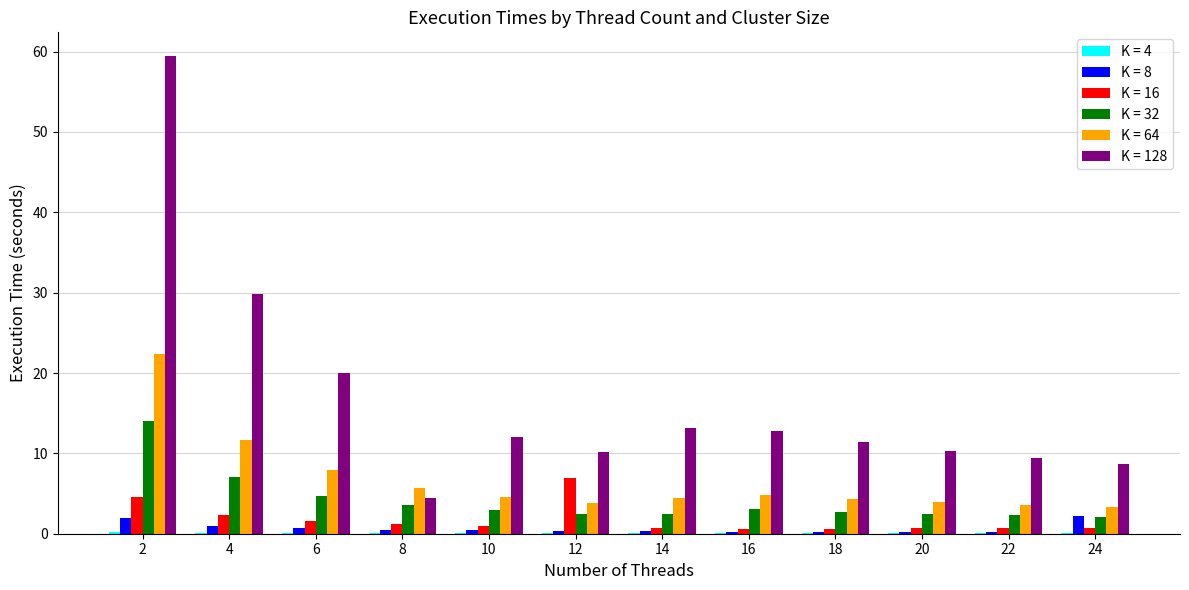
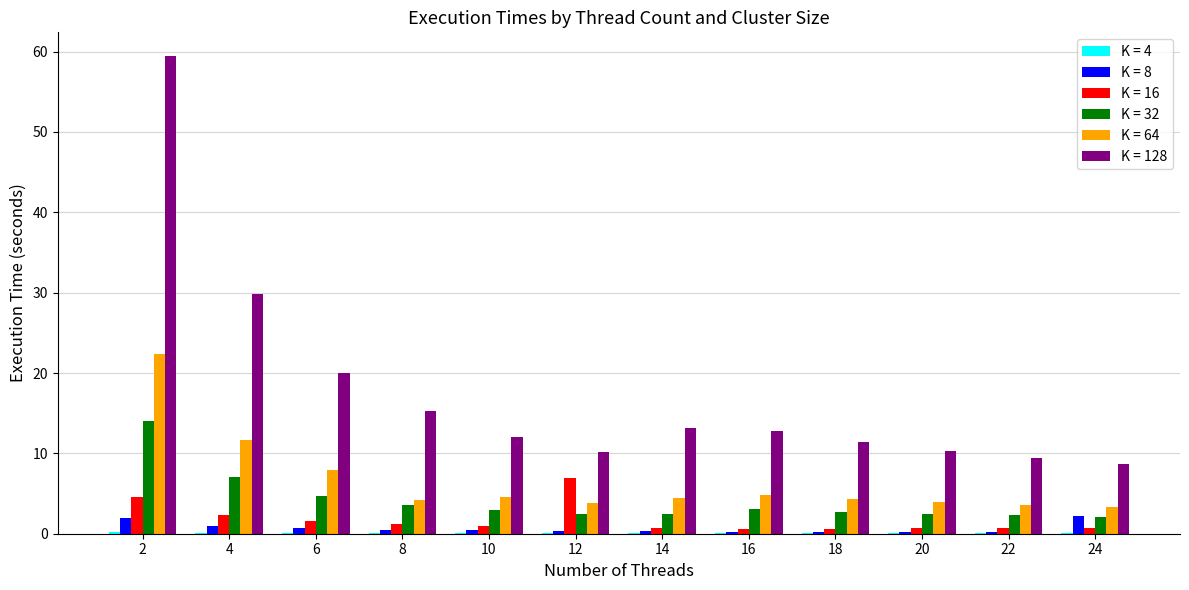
  {
    "K = 8": {
      "2": 2,
      "4": 1,
      "6": 1,
      "8": 1,
      "10": 0,
      "12": 0,
      "24": 2
    },
    "K = 16": {
      "2": 5,
      "4": 2,
      "6": 2,
      "8": 1,
      "10": 1,
      "12": 7,
      "14": 1,
      "16": 1,
      "18": 1,
      "20": 1,
      "22": 1,
      "24": 1
    },
    "K = 32": {
      "2": 14,
      "4": 7,
      "6": 5,
      "8": 4,
      "10": 3,
      "12": 2,
      "14": 2,
      "16": 3,
      "18": 3,
      "20": 3,
      "22": 2,
      "24": 2
    },
    "K = 64": {
      "2": 22,
      "4": 12,
      "6": 8,
-     "8": 6,
+     "8": 4,
      "10": 5,
      "12": 4,
      "14": 4,
      "16": 5,
      "18": 4,
      "20": 4,
      "22": 4,
      "24": 3
    },
    "K = 128": {
      "2": 59,
      "4": 30,
      "6": 20,
-     "8": 4,
+     "8": 15,
      "10": 12,
      "12": 10,
      "14": 13,
      "16": 13,
      "18": 11,
      "20": 10,
      "22": 9,
      "24": 9
    }
  }
